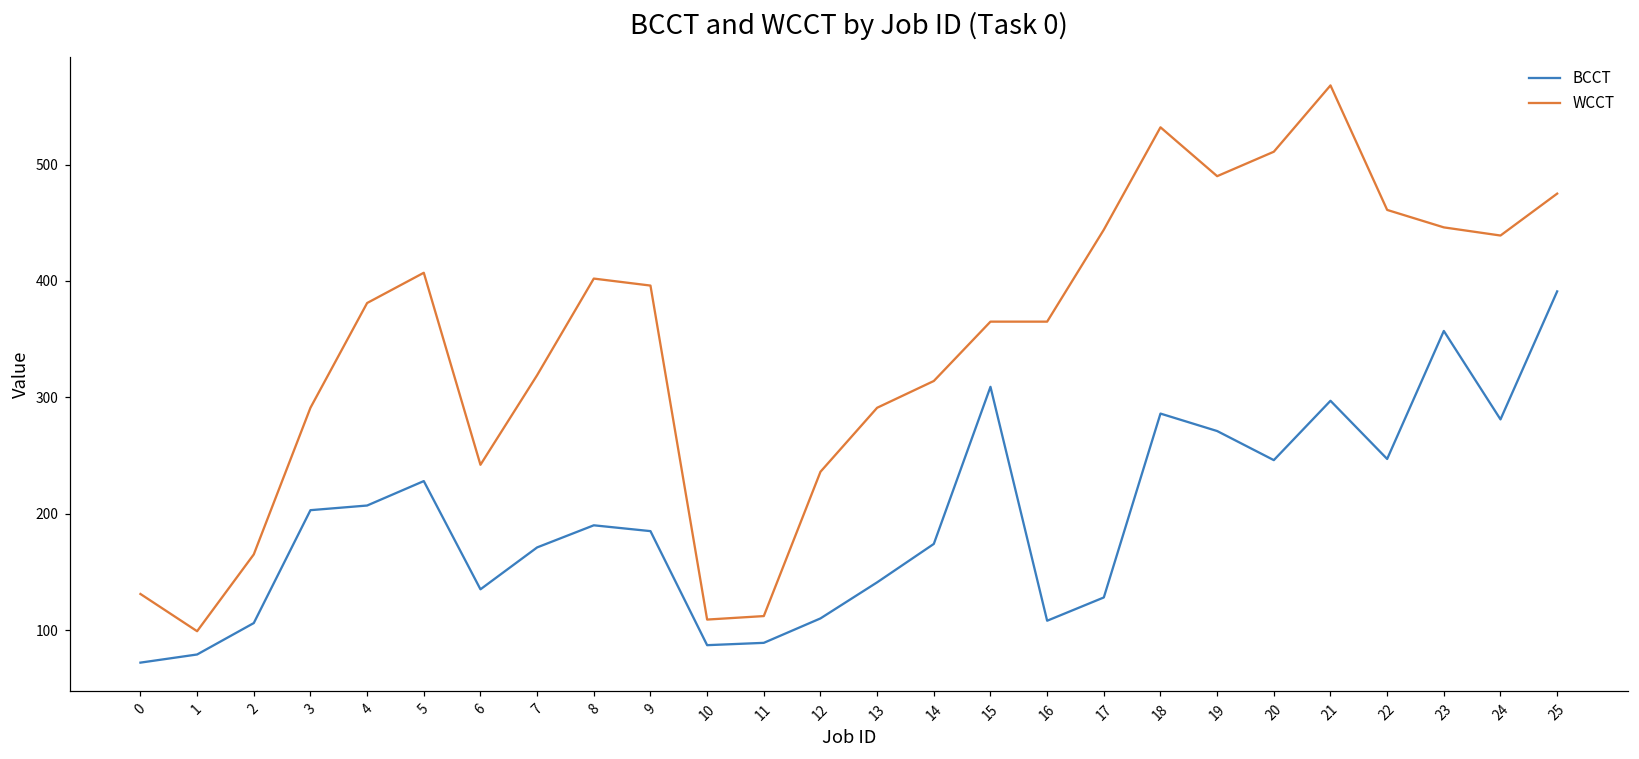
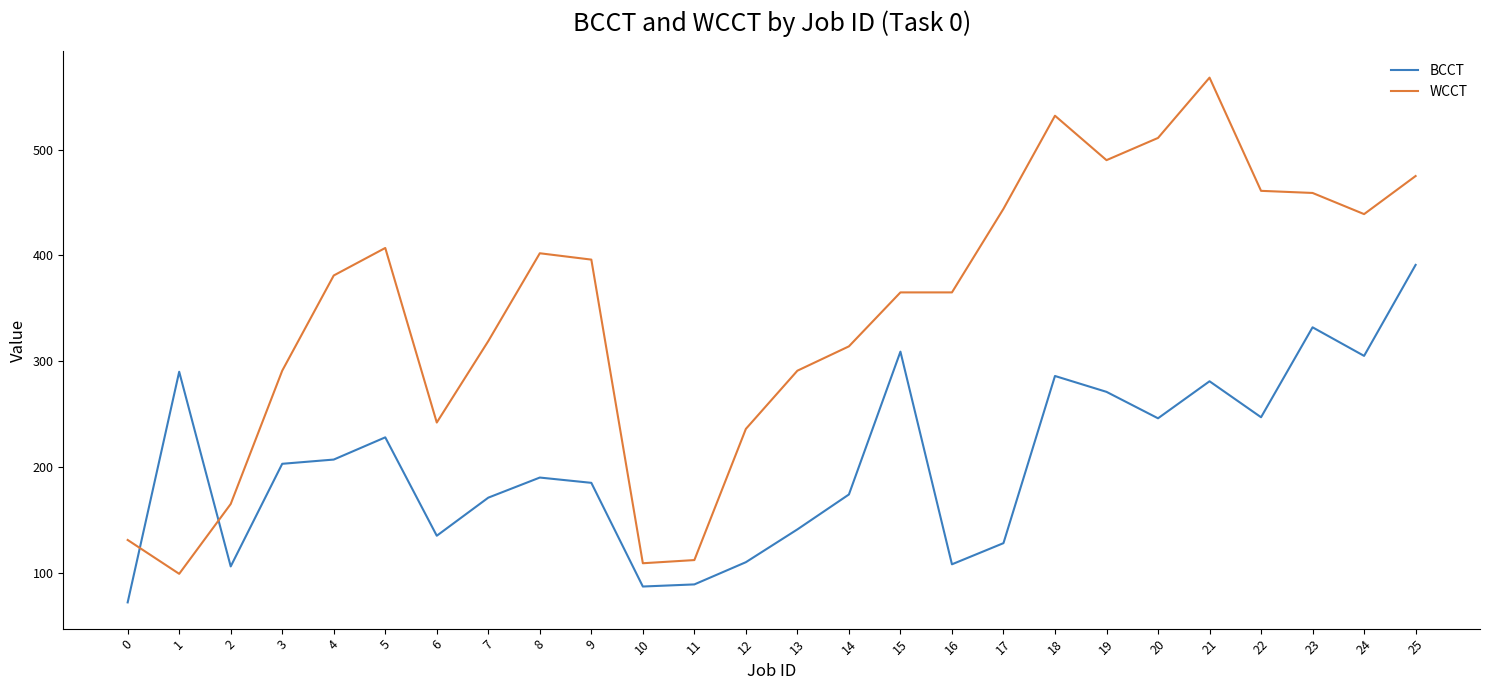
  {
    "BCCT": {
      "0": 72,
-     "1": 79,
+     "1": 290,
      "2": 106,
      "3": 203,
      "4": 207,
      "5": 228,
      "6": 135,
      "7": 171,
      "8": 190,
      "9": 185,
      "10": 87,
      "11": 89,
      "12": 110,
      "13": 141,
      "14": 174,
      "15": 309,
      "16": 108,
      "17": 128,
      "18": 286,
      "19": 271,
      "20": 246,
-     "21": 297,
+     "21": 281,
      "22": 247,
-     "23": 357,
-     "24": 281,
+     "23": 332,
+     "24": 305,
      "25": 391
    },
    "WCCT": {
      "0": 131,
      "1": 99,
      "2": 165,
      "3": 291,
      "4": 381,
      "5": 407,
      "6": 242,
      "7": 319,
      "8": 402,
      "9": 396,
      "10": 109,
      "11": 112,
      "12": 236,
      "13": 291,
      "14": 314,
      "15": 365,
      "16": 365,
      "17": 444,
      "18": 532,
      "19": 490,
      "20": 511,
      "21": 568,
      "22": 461,
-     "23": 446,
+     "23": 459,
      "24": 439,
      "25": 475
    }
  }
